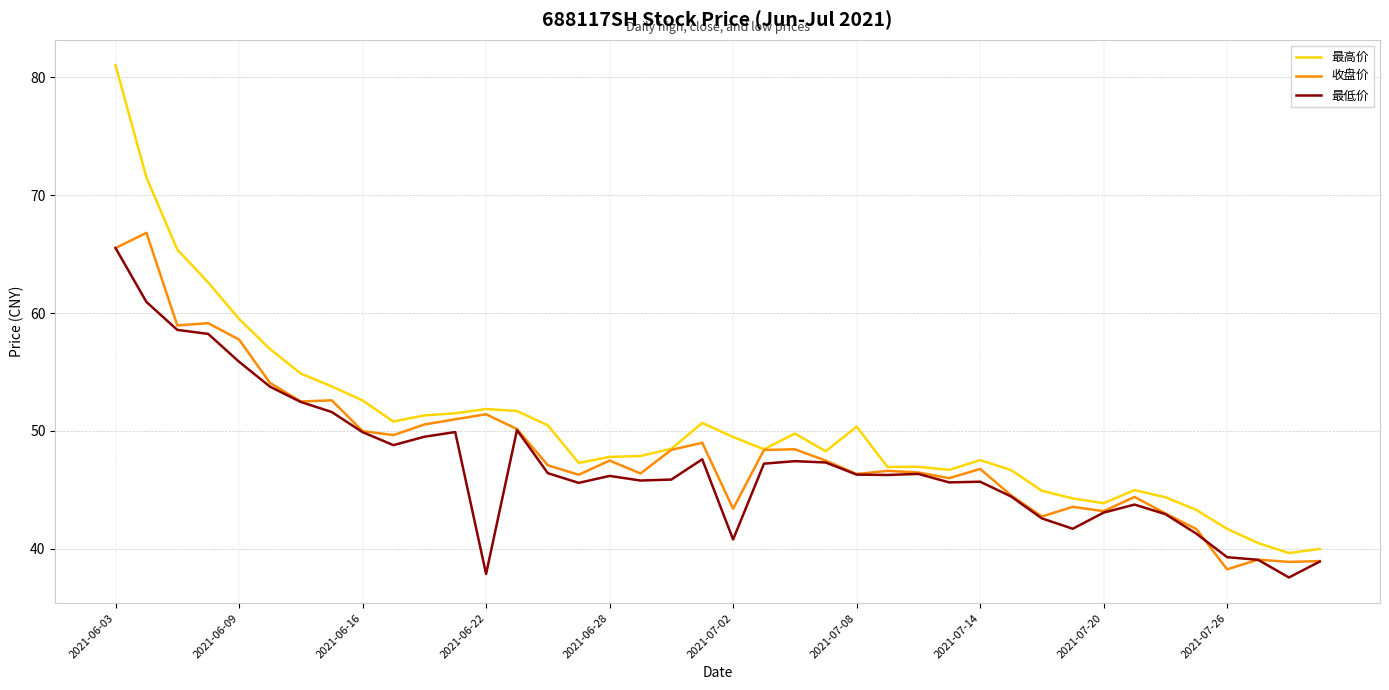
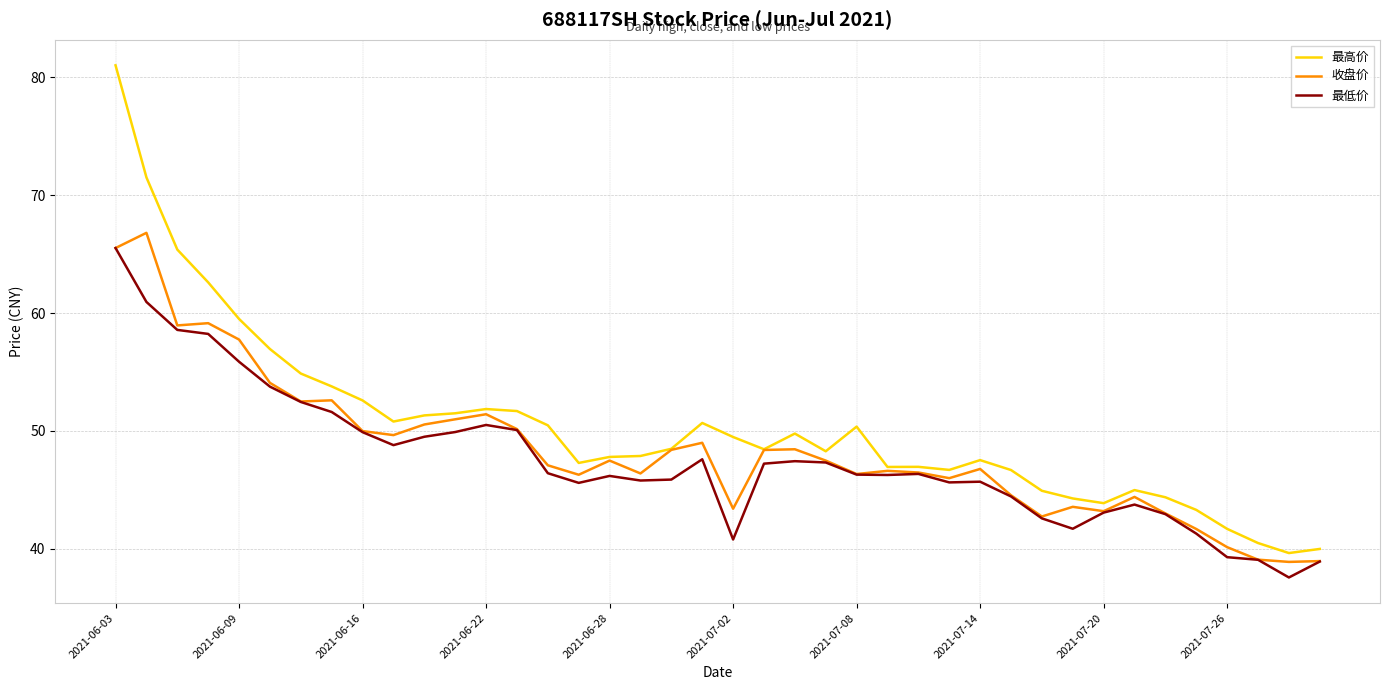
  {
    "最高价": {
      "2021-06-03": 81.0,
      "2021-06-09": 59.5,
      "2021-06-16": 52.6,
      "2021-06-22": 51.9,
      "2021-06-28": 47.8,
      "2021-07-02": 49.5,
      "2021-07-08": 50.4,
      "2021-07-14": 47.5,
      "2021-07-20": 43.9,
      "2021-07-26": 41.7
    },
    "收盘价": {
      "2021-06-09": 57.8,
      "2021-06-22": 51.4,
      "2021-06-28": 47.5,
      "2021-07-02": 43.4,
      "2021-07-14": 46.8,
-     "2021-07-26": 38.3
+     "2021-07-26": 40.2
    },
    "最低价": {
      "2021-06-09": 55.9,
-     "2021-06-22": 37.9,
+     "2021-06-22": 50.5,
      "2021-06-28": 46.2,
      "2021-07-02": 40.8,
      "2021-07-14": 45.7,
      "2021-07-26": 39.3
    }
  }
